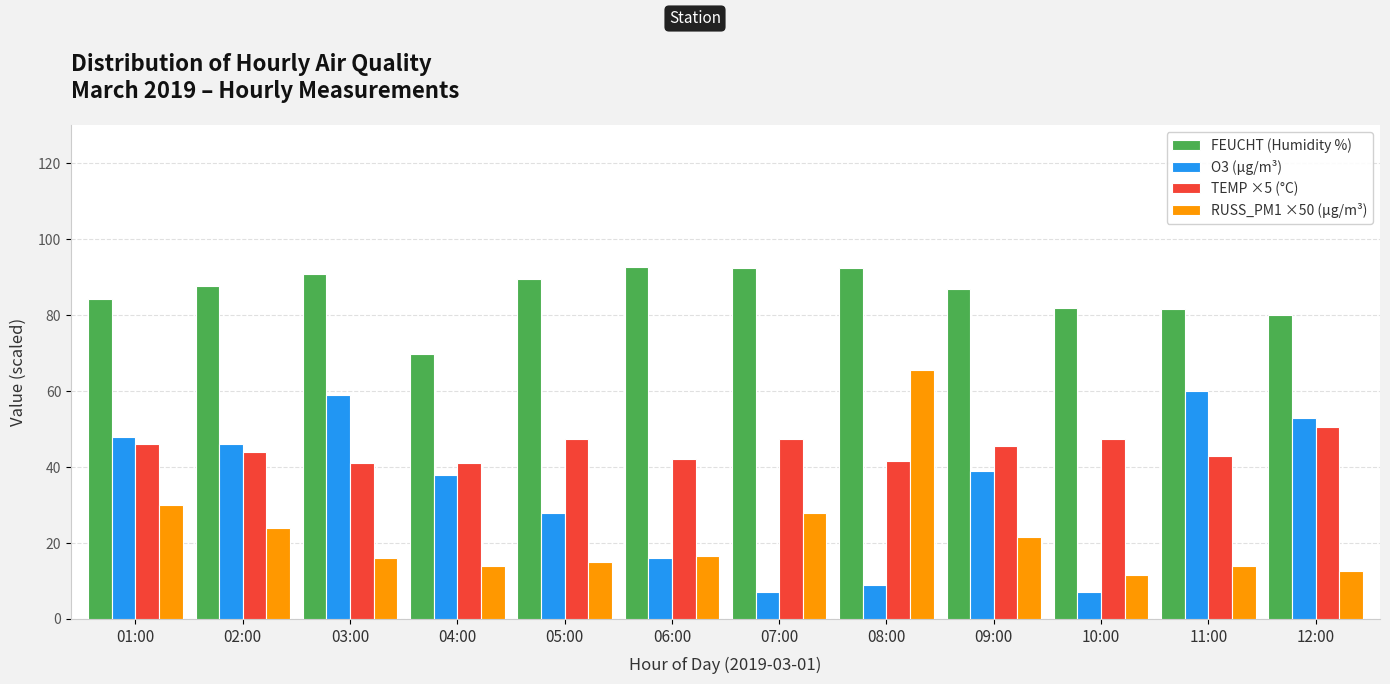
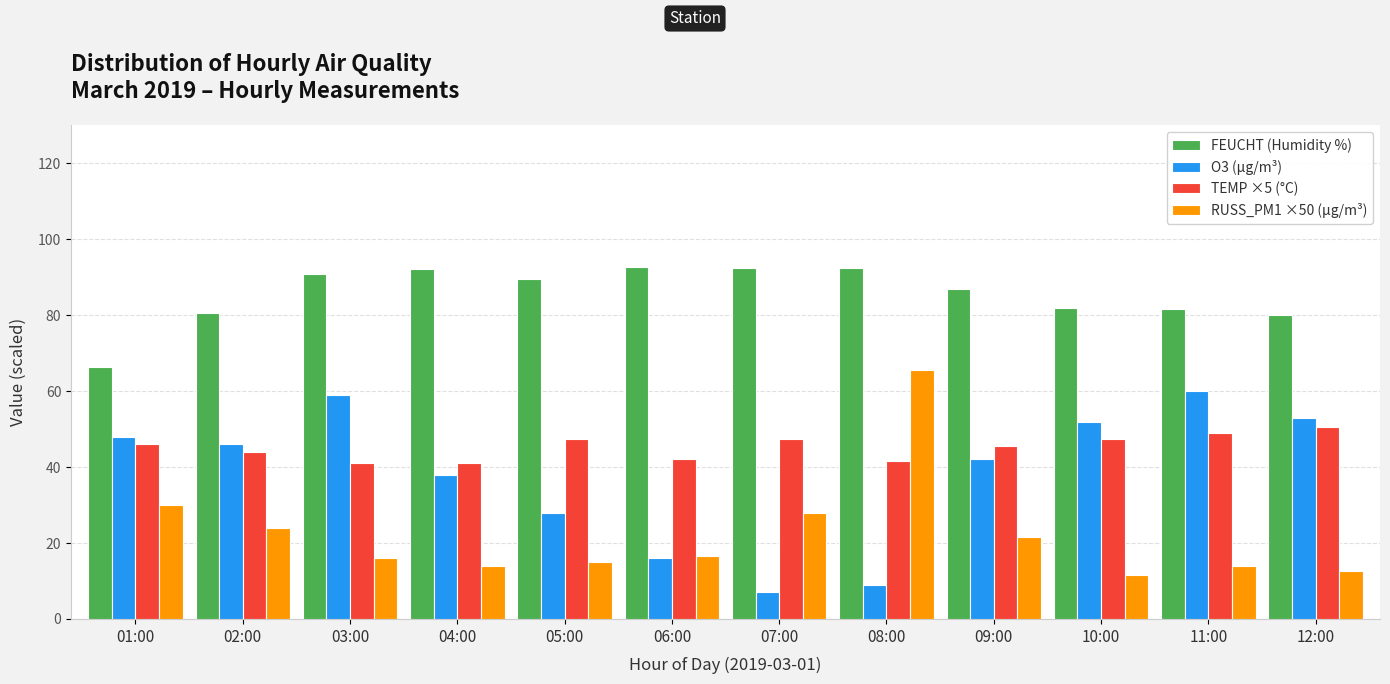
  {
    "FEUCHT (Humidity %)": {
-     "01:00": 84,
-     "02:00": 88,
+     "01:00": 66,
+     "02:00": 81,
      "03:00": 91,
-     "04:00": 70,
+     "04:00": 92,
      "05:00": 90,
      "06:00": 93,
      "07:00": 92,
      "08:00": 93,
      "09:00": 87,
      "10:00": 82,
      "11:00": 82,
      "12:00": 80
    },
    "O3 (µg/m³)": {
      "01:00": 48,
      "02:00": 46,
      "03:00": 59,
      "04:00": 38,
      "05:00": 28,
      "06:00": 16,
      "07:00": 7,
      "08:00": 9,
-     "09:00": 39,
-     "10:00": 7,
+     "09:00": 42,
+     "10:00": 52,
      "11:00": 60,
      "12:00": 53
    },
    "TEMP ×5 (°C)": {
      "01:00": 46,
      "02:00": 44,
      "03:00": 41,
      "04:00": 41,
      "05:00": 48,
      "06:00": 42,
      "07:00": 48,
      "08:00": 42,
      "09:00": 46,
      "10:00": 48,
-     "11:00": 43,
+     "11:00": 49,
      "12:00": 51
    },
    "RUSS_PM1 ×50 (µg/m³)": {
      "01:00": 30,
      "02:00": 24,
      "03:00": 16,
      "04:00": 14,
      "05:00": 15,
      "06:00": 17,
      "07:00": 28,
      "08:00": 66,
      "09:00": 22,
      "10:00": 12,
      "11:00": 14,
      "12:00": 13
    }
  }
